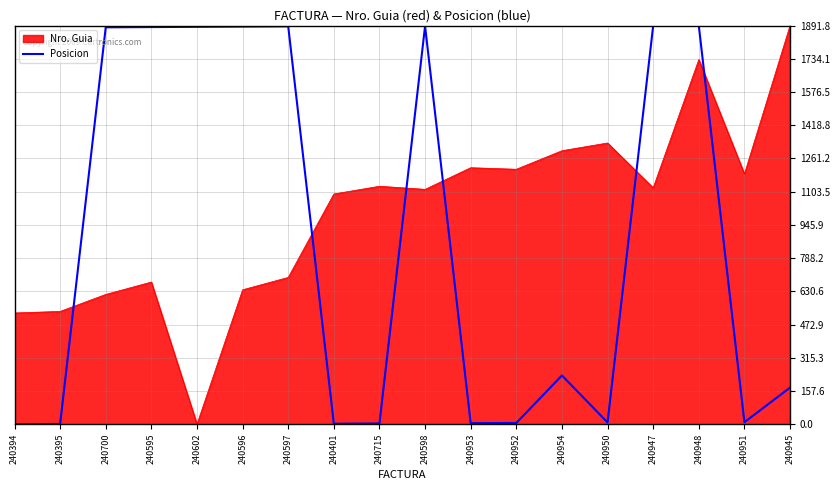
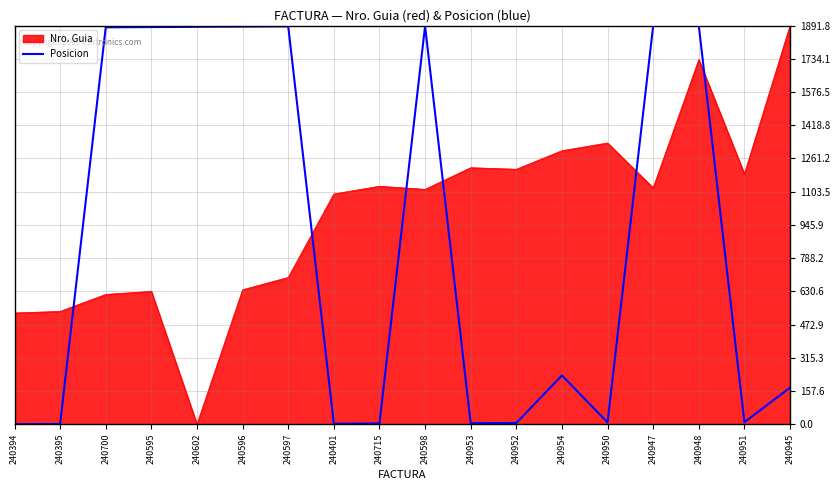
  {
    "Nro. Guia": {
      "240394": 530,
      "240395": 540,
      "240700": 620,
-     "240595": 670,
+     "240595": 630,
      "240602": 0,
      "240596": 640,
      "240597": 700,
      "240401": 1090,
      "240715": 1130,
      "240598": 1110,
      "240953": 1220,
      "240952": 1210,
      "240954": 1300,
      "240950": 1330,
      "240947": 1120,
      "240948": 1730,
      "240951": 1190,
      "240945": 1890
    },
    "Posicion": {
      "240394": 0,
      "240395": 0,
      "240595": 1880,
      "240602": 1890,
      "240596": 1890,
      "240597": 1890,
      "240401": 0,
      "240715": 0,
      "240598": 1890,
      "240953": 0,
      "240952": 10,
      "240954": 230,
      "240950": 10,
      "240947": 1890,
      "240948": 1890,
      "240951": 10,
      "240945": 170
    }
  }
